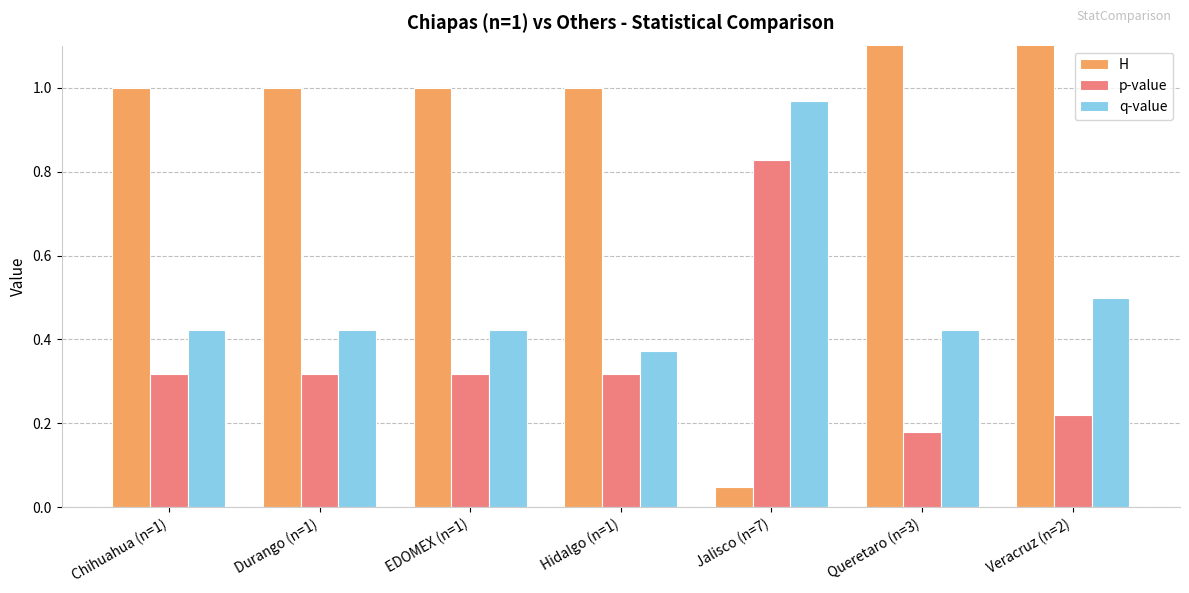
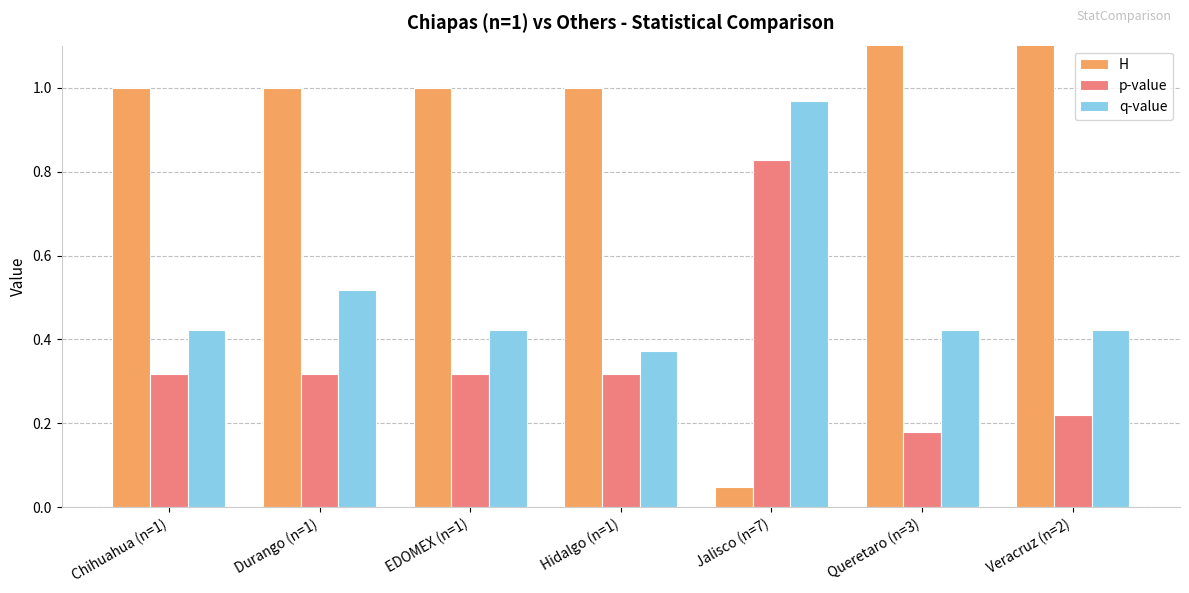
  {
    "q-value": {
      "Chihuahua (n=1)": 0.42,
-     "Durango (n=1)": 0.42,
+     "Durango (n=1)": 0.52,
      "EDOMEX (n=1)": 0.42,
      "Hidalgo (n=1)": 0.37,
      "Jalisco (n=7)": 0.97,
      "Queretaro (n=3)": 0.42,
-     "Veracruz (n=2)": 0.50
+     "Veracruz (n=2)": 0.42
    }
  }
